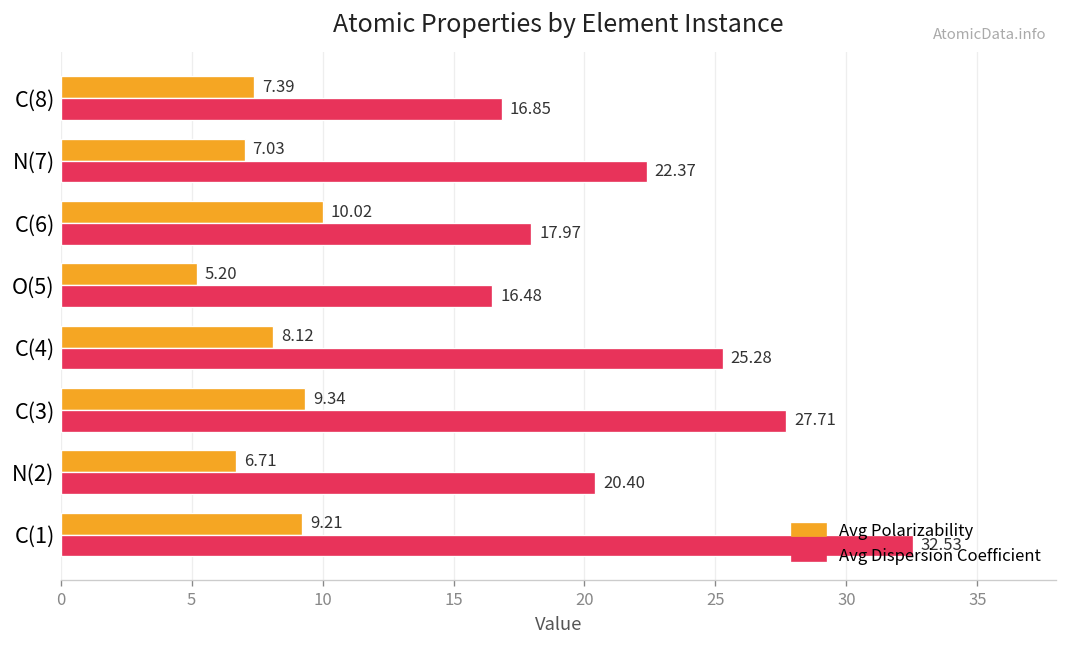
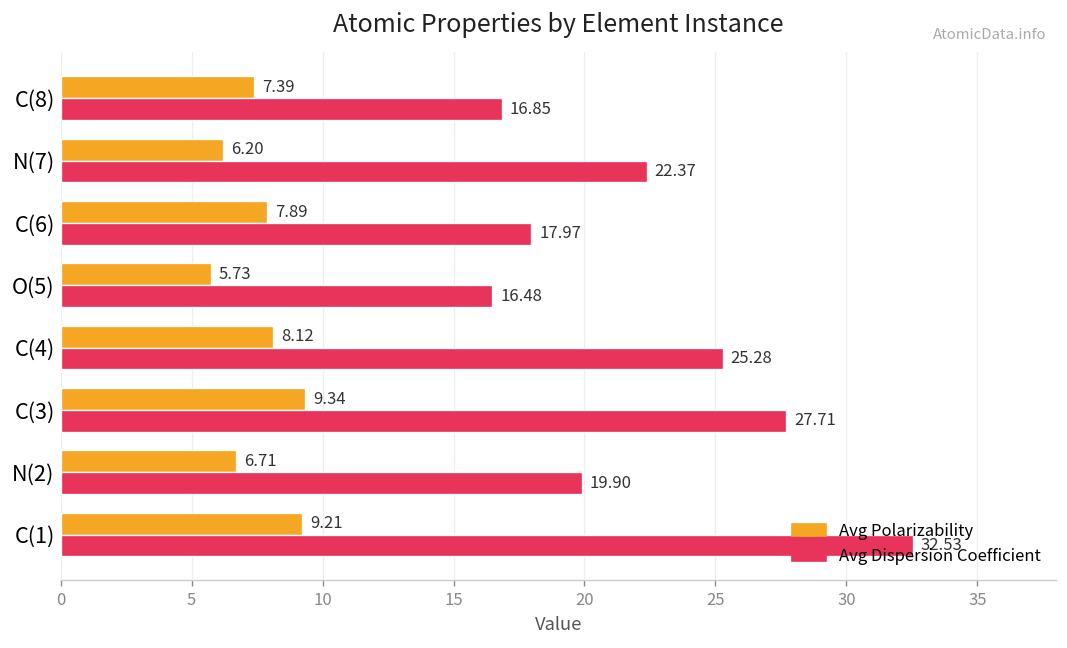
  {
    "Avg Polarizability": {
      "C(8)": 7.39,
-     "N(7)": 7.03,
-     "C(6)": 10.02,
-     "O(5)": 5.20,
+     "N(7)": 6.20,
+     "C(6)": 7.89,
+     "O(5)": 5.73,
      "C(4)": 8.12,
      "C(3)": 9.34,
      "N(2)": 6.71,
      "C(1)": 9.21
    },
    "Avg Dispersion Coefficient": {
      "C(8)": 16.85,
      "N(7)": 22.37,
      "C(6)": 17.97,
      "O(5)": 16.48,
      "C(4)": 25.28,
      "C(3)": 27.71,
-     "N(2)": 20.40,
+     "N(2)": 19.90,
      "C(1)": 32.53
    }
  }
